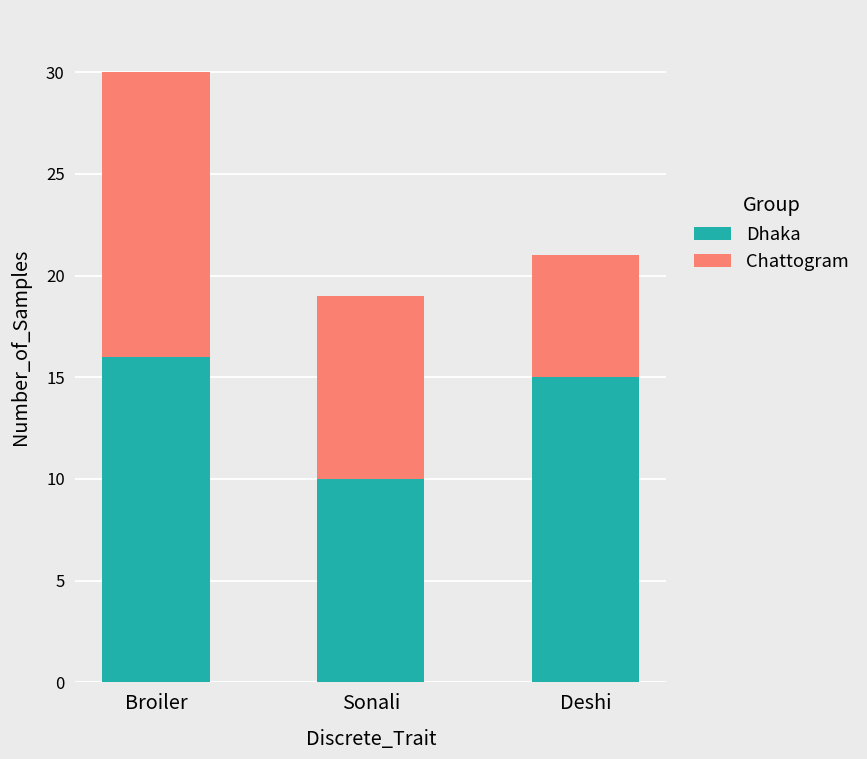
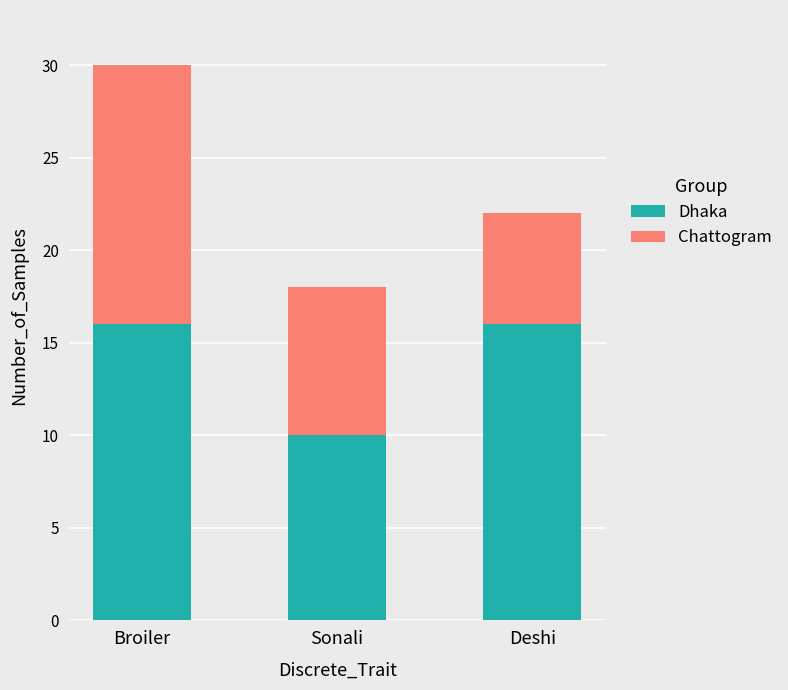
  {
    "Dhaka": {
      "Broiler": 16,
      "Sonali": 10,
-     "Deshi": 15
+     "Deshi": 16
    },
    "Chattogram": {
      "Broiler": 14,
-     "Sonali": 9,
+     "Sonali": 8,
      "Deshi": 6
    }
  }
